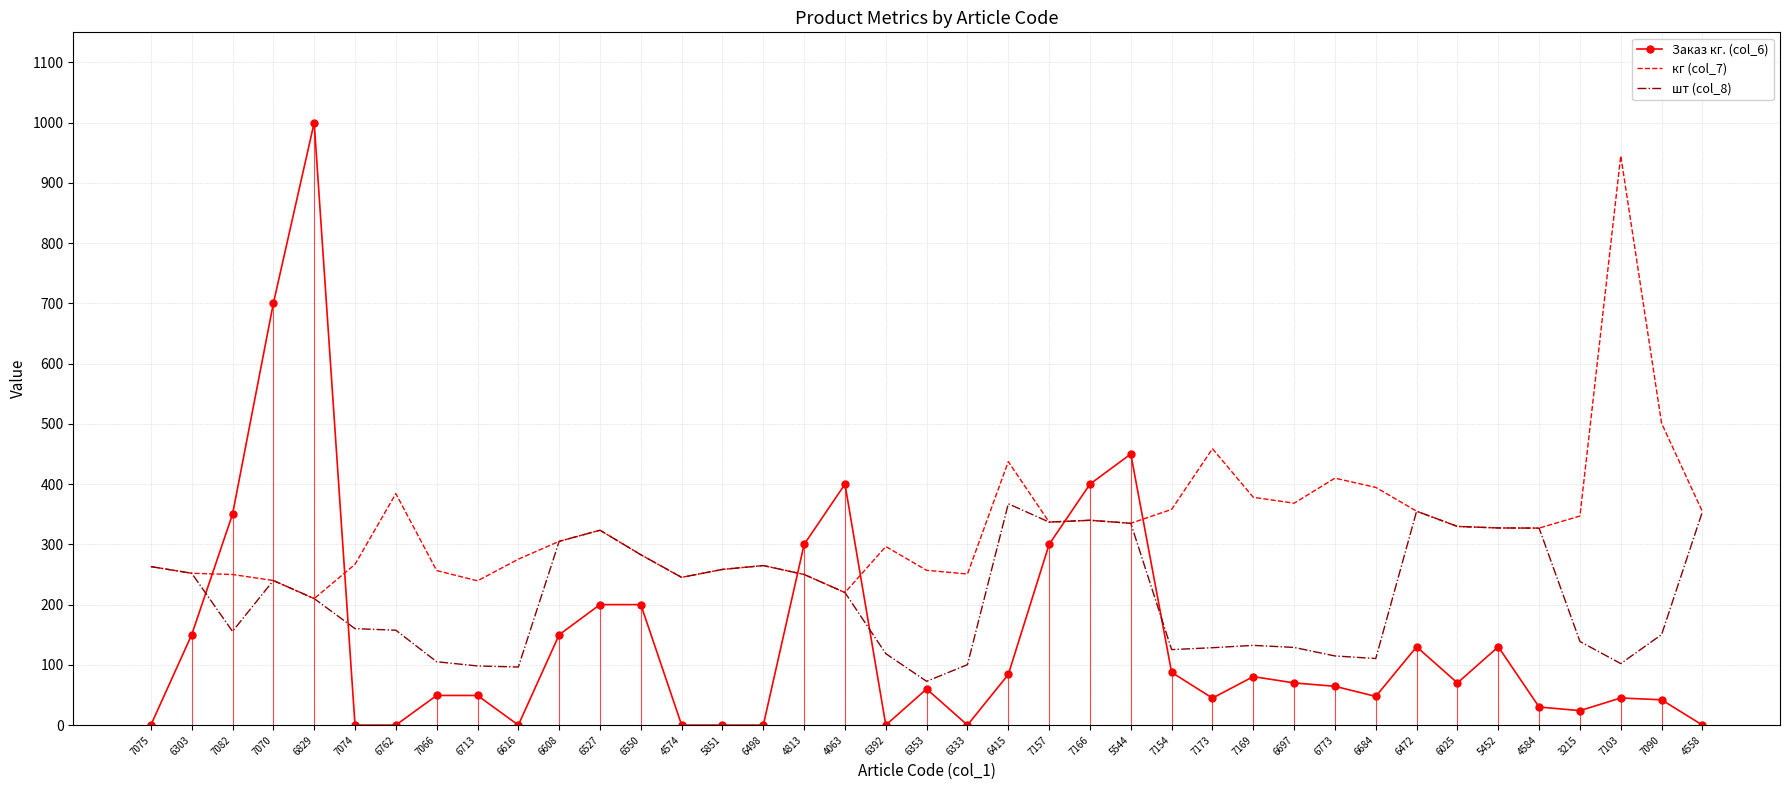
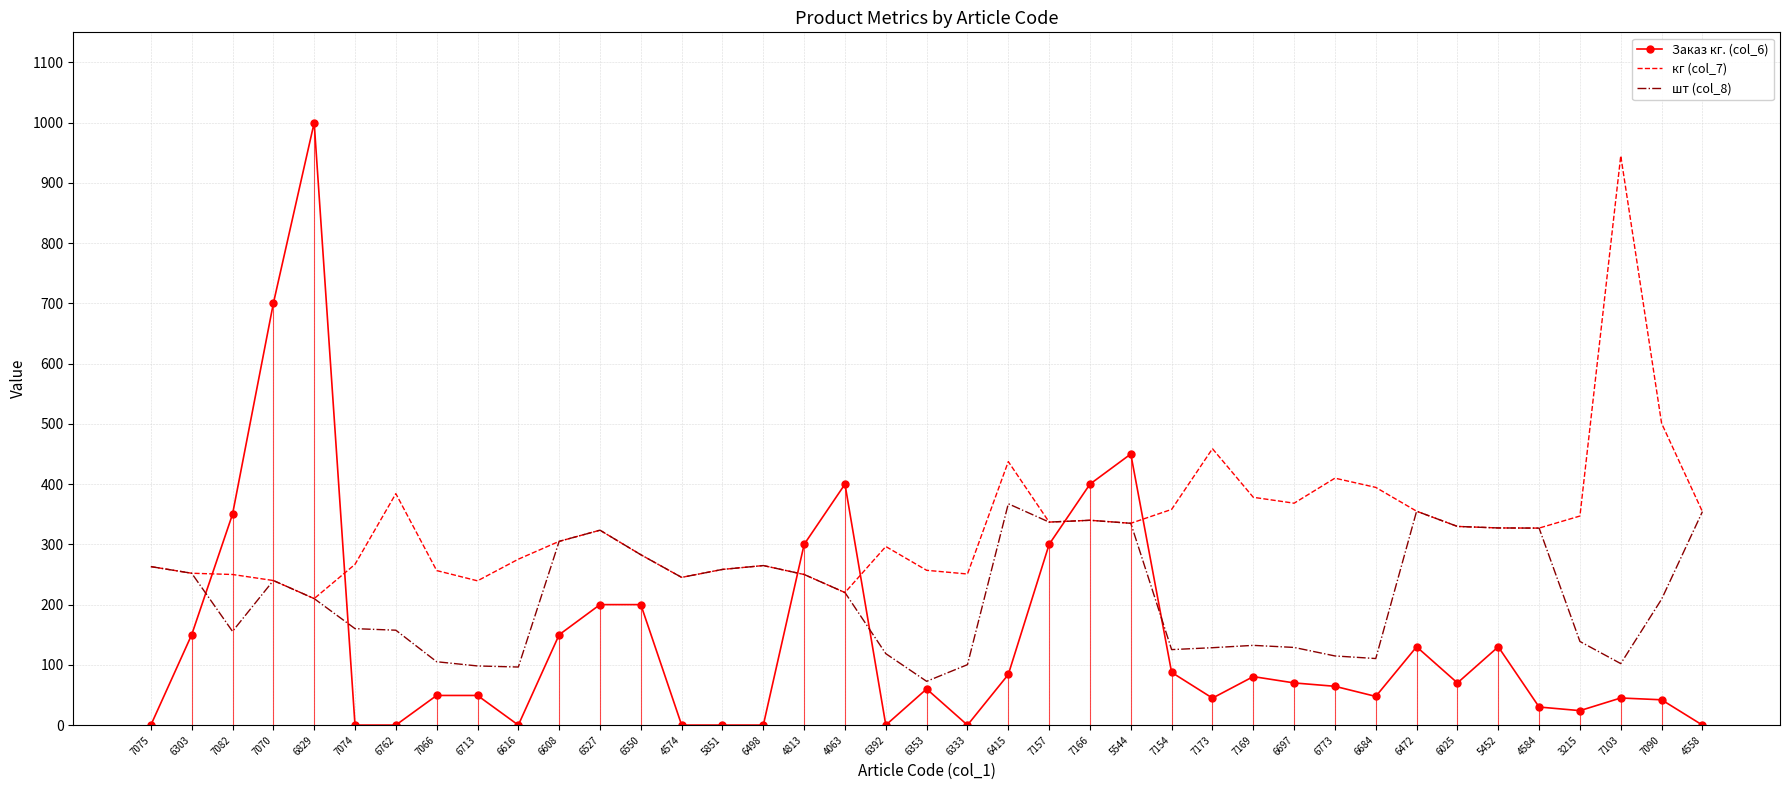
  {
    "шт (col_8)": {
      "7082": 160,
      "7074": 160,
      "6762": 160,
      "7066": 110,
      "6713": 100,
      "6616": 100,
      "6392": 120,
      "6353": 70,
      "6333": 100,
      "6415": 370,
      "7154": 130,
      "7173": 130,
      "7169": 130,
      "6697": 130,
      "6773": 110,
      "6684": 110,
      "3215": 140,
      "7103": 100,
-     "7090": 150
+     "7090": 210
    }
  }
